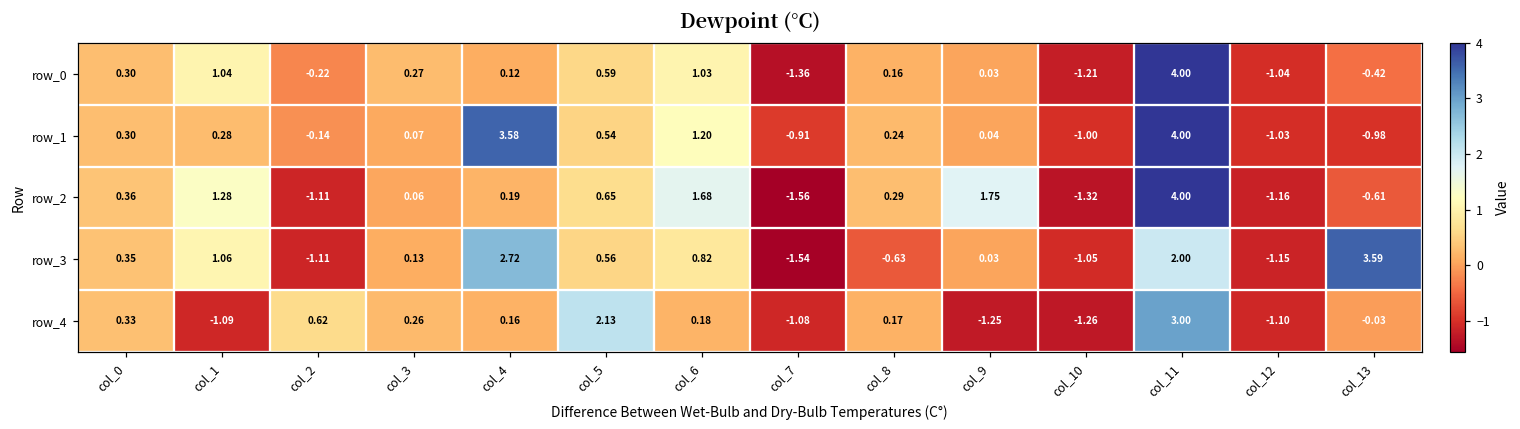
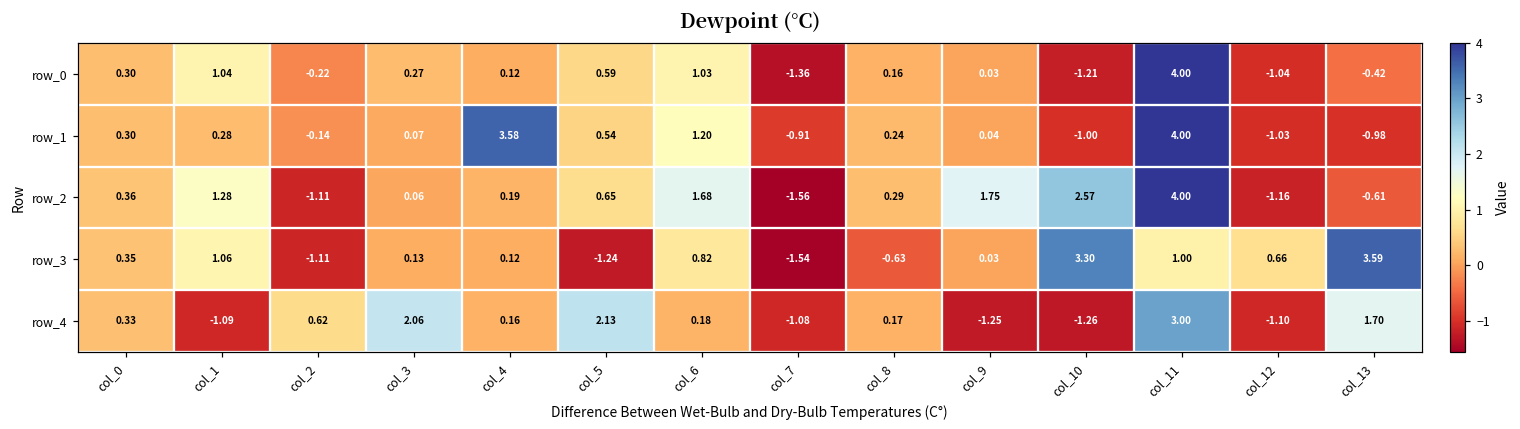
  {
    "row_0": {
      "col_0": 0.30,
      "col_1": 1.04,
      "col_2": -0.22,
      "col_3": 0.27,
      "col_4": 0.12,
      "col_5": 0.59,
      "col_6": 1.03,
      "col_7": -1.36,
      "col_8": 0.16,
      "col_9": 0.03,
      "col_10": -1.21,
      "col_11": 4.00,
      "col_12": -1.04,
      "col_13": -0.42
    },
    "row_1": {
      "col_0": 0.30,
      "col_1": 0.28,
      "col_2": -0.14,
      "col_3": 0.07,
      "col_4": 3.58,
      "col_5": 0.54,
      "col_6": 1.20,
      "col_7": -0.91,
      "col_8": 0.24,
      "col_9": 0.04,
      "col_10": -1.00,
      "col_11": 4.00,
      "col_12": -1.03,
      "col_13": -0.98
    },
    "row_2": {
      "col_0": 0.36,
      "col_1": 1.28,
      "col_2": -1.11,
      "col_3": 0.06,
      "col_4": 0.19,
      "col_5": 0.65,
      "col_6": 1.68,
      "col_7": -1.56,
      "col_8": 0.29,
      "col_9": 1.75,
-     "col_10": -1.32,
+     "col_10": 2.57,
      "col_11": 4.00,
      "col_12": -1.16,
      "col_13": -0.61
    },
    "row_3": {
      "col_0": 0.35,
      "col_1": 1.06,
      "col_2": -1.11,
      "col_3": 0.13,
-     "col_4": 2.72,
-     "col_5": 0.56,
+     "col_4": 0.12,
+     "col_5": -1.24,
      "col_6": 0.82,
      "col_7": -1.54,
      "col_8": -0.63,
      "col_9": 0.03,
-     "col_10": -1.05,
-     "col_11": 2.00,
-     "col_12": -1.15,
+     "col_10": 3.30,
+     "col_11": 1.00,
+     "col_12": 0.66,
      "col_13": 3.59
    },
    "row_4": {
      "col_0": 0.33,
      "col_1": -1.09,
      "col_2": 0.62,
-     "col_3": 0.26,
+     "col_3": 2.06,
      "col_4": 0.16,
      "col_5": 2.13,
      "col_6": 0.18,
      "col_7": -1.08,
      "col_8": 0.17,
      "col_9": -1.25,
      "col_10": -1.26,
      "col_11": 3.00,
      "col_12": -1.10,
-     "col_13": -0.03
+     "col_13": 1.70
    }
  }
